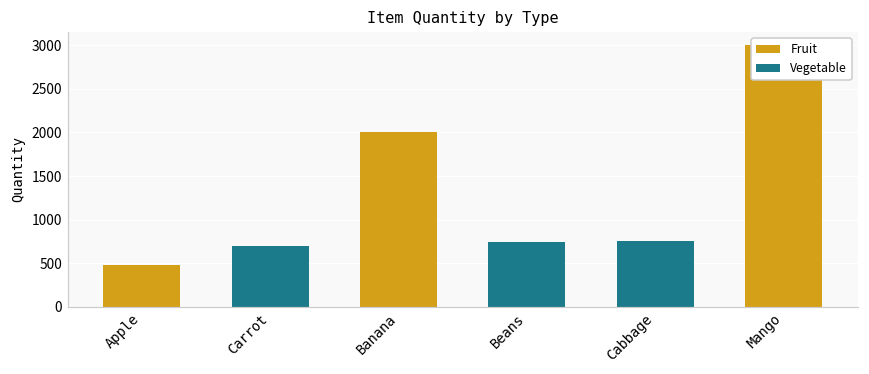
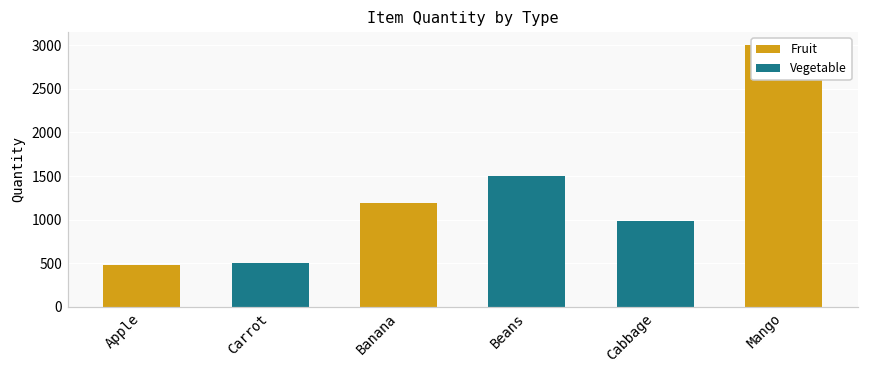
  {
    "Fruit": {
      "Apple": 500,
-     "Banana": 2000
+     "Banana": 1200
    },
    "Vegetable": {
-     "Carrot": 700,
-     "Beans": 700,
-     "Cabbage": 800
+     "Carrot": 500,
+     "Beans": 1500,
+     "Cabbage": 1000
    }
  }
